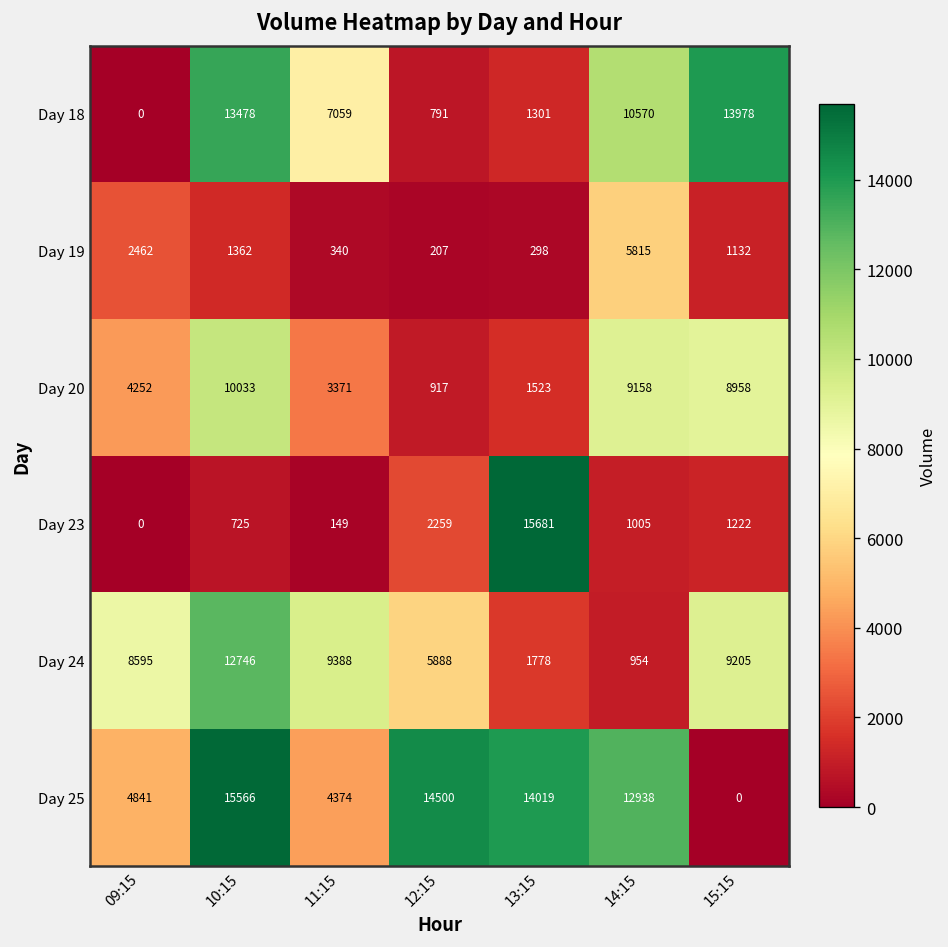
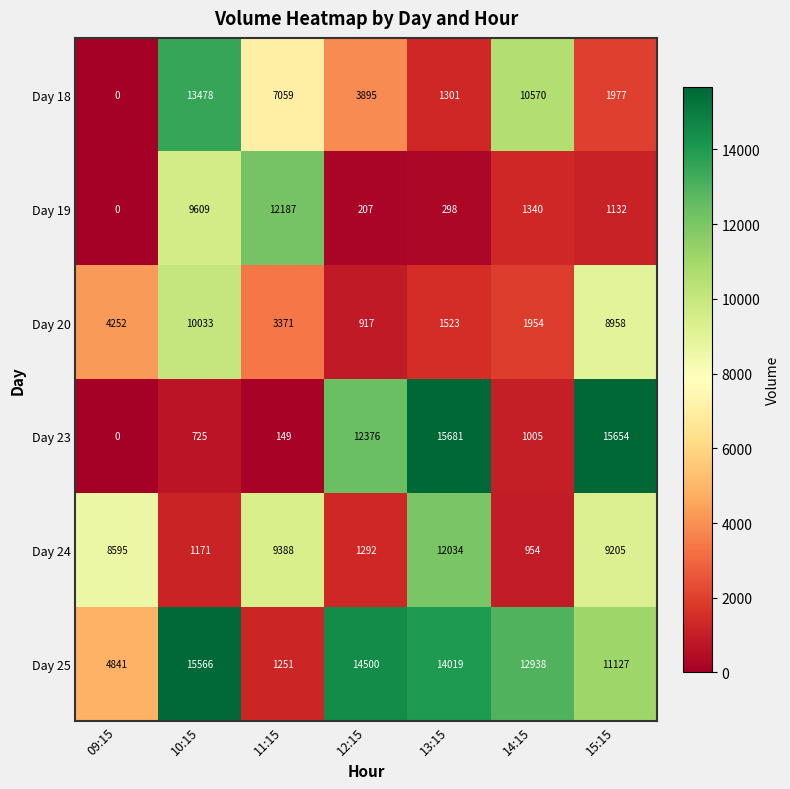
  {
    "Day 18": {
      "09:15": 0,
      "10:15": 13478,
      "11:15": 7059,
-     "12:15": 791,
+     "12:15": 3895,
      "13:15": 1301,
      "14:15": 10570,
-     "15:15": 13978
+     "15:15": 1977
    },
    "Day 19": {
-     "09:15": 2462,
-     "10:15": 1362,
-     "11:15": 340,
+     "09:15": 0,
+     "10:15": 9609,
+     "11:15": 12187,
      "12:15": 207,
      "13:15": 298,
-     "14:15": 5815,
+     "14:15": 1340,
      "15:15": 1132
    },
    "Day 20": {
      "09:15": 4252,
      "10:15": 10033,
      "11:15": 3371,
      "12:15": 917,
      "13:15": 1523,
-     "14:15": 9158,
+     "14:15": 1954,
      "15:15": 8958
    },
    "Day 23": {
      "09:15": 0,
      "10:15": 725,
      "11:15": 149,
-     "12:15": 2259,
+     "12:15": 12376,
      "13:15": 15681,
      "14:15": 1005,
-     "15:15": 1222
+     "15:15": 15654
    },
    "Day 24": {
      "09:15": 8595,
-     "10:15": 12746,
+     "10:15": 1171,
      "11:15": 9388,
-     "12:15": 5888,
-     "13:15": 1778,
+     "12:15": 1292,
+     "13:15": 12034,
      "14:15": 954,
      "15:15": 9205
    },
    "Day 25": {
      "09:15": 4841,
      "10:15": 15566,
-     "11:15": 4374,
+     "11:15": 1251,
      "12:15": 14500,
      "13:15": 14019,
      "14:15": 12938,
-     "15:15": 0
+     "15:15": 11127
    }
  }
